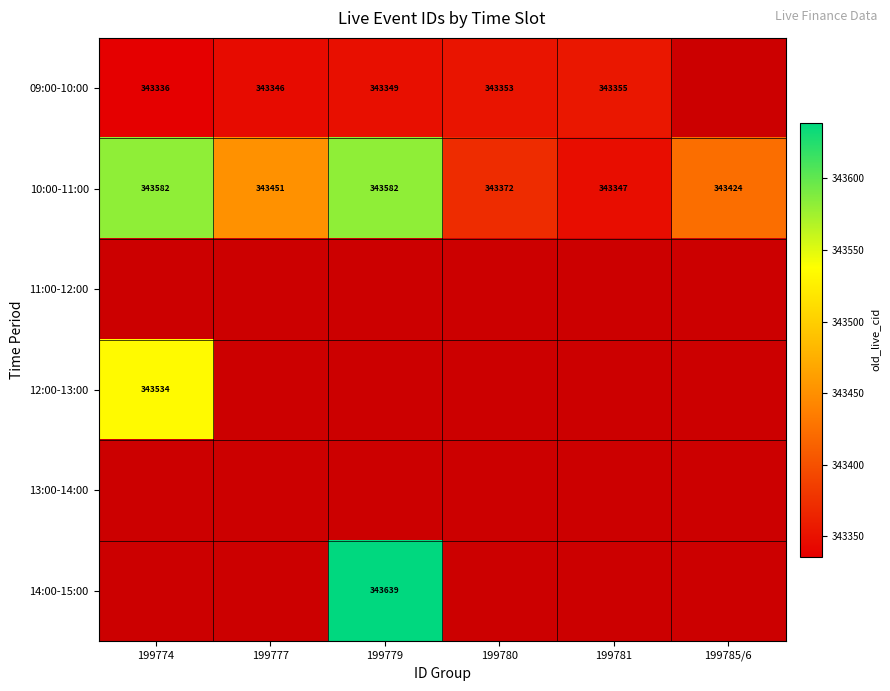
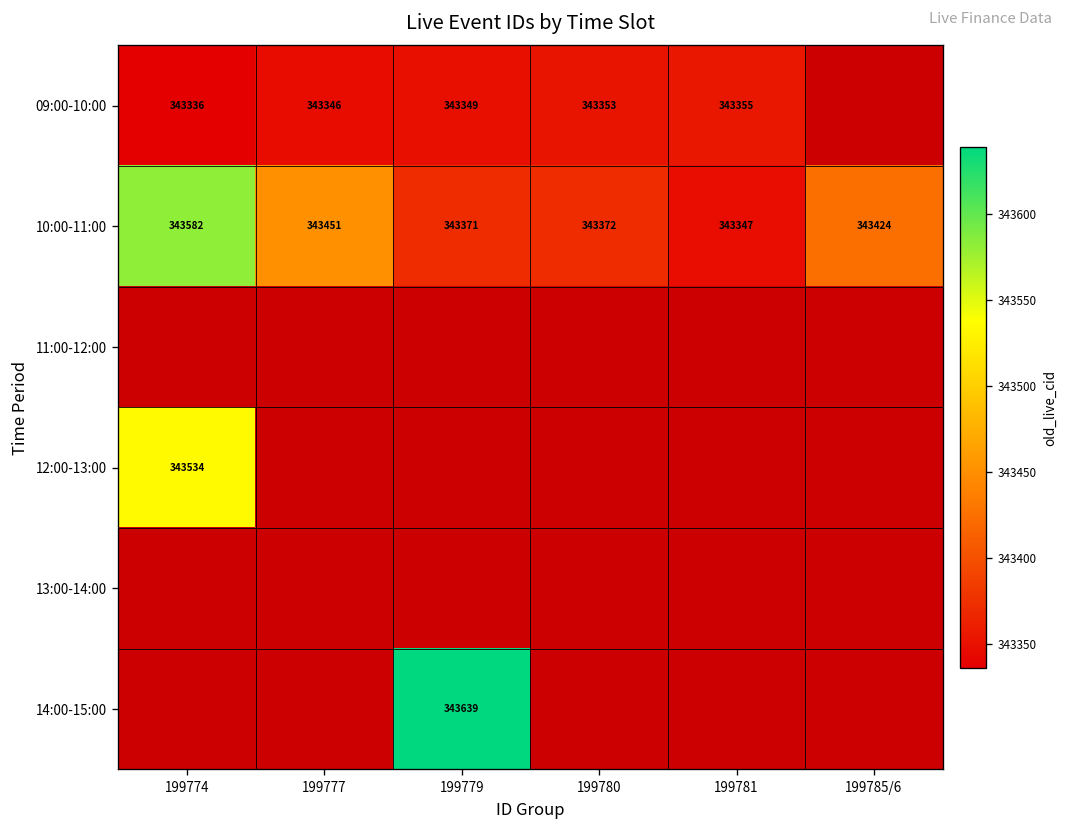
  {
    "09:00-10:00": {
      "199774": 343336,
      "199777": 343346,
      "199779": 343349,
      "199780": 343353,
      "199781": 343355
    },
    "10:00-11:00": {
      "199774": 343582,
      "199777": 343451,
-     "199779": 343582,
+     "199779": 343371,
      "199780": 343372,
      "199781": 343347,
      "199785/6": 343424
    },
    "12:00-13:00": {
      "199774": 343534
    },
    "14:00-15:00": {
      "199779": 343639
    }
  }
